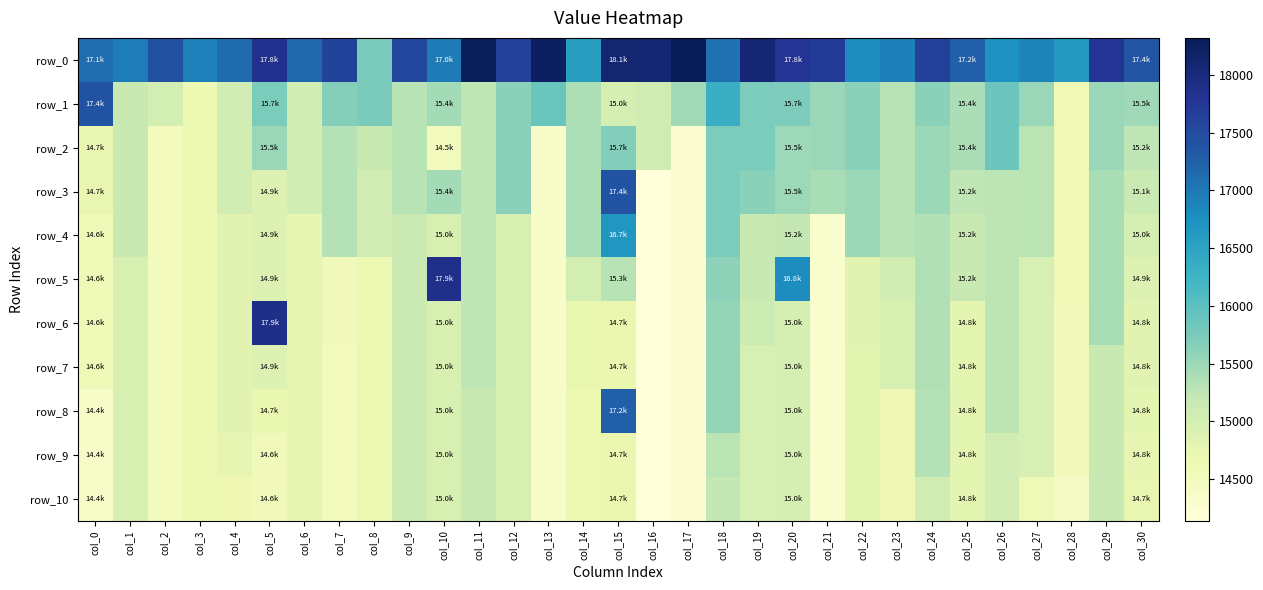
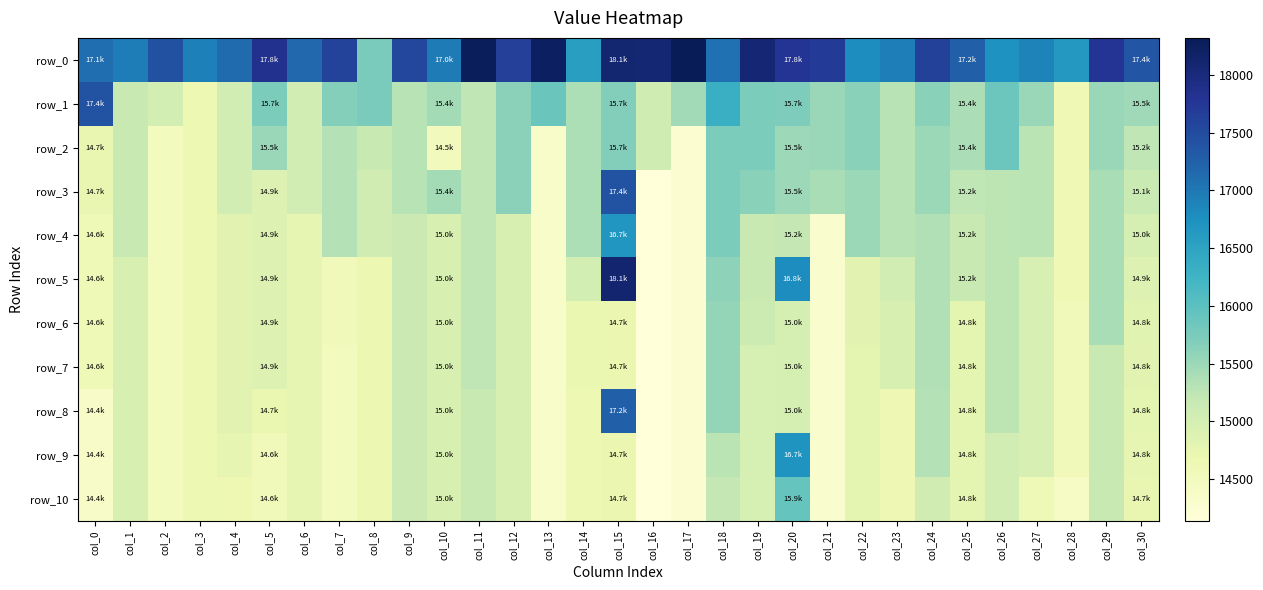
  {
    "row_0": {
      "col_0": "17.1k",
      "col_5": "17.8k",
      "col_10": "17.0k",
      "col_15": "18.1k",
      "col_20": "17.8k",
      "col_25": "17.2k",
      "col_30": "17.4k"
    },
    "row_1": {
      "col_0": "17.4k",
      "col_5": "15.7k",
      "col_10": "15.4k",
-     "col_15": "15.0k",
+     "col_15": "15.7k",
      "col_20": "15.7k",
      "col_25": "15.4k",
      "col_30": "15.5k"
    },
    "row_2": {
      "col_0": "14.7k",
      "col_5": "15.5k",
      "col_10": "14.5k",
      "col_15": "15.7k",
      "col_20": "15.5k",
      "col_25": "15.4k",
      "col_30": "15.2k"
    },
    "row_3": {
      "col_0": "14.7k",
      "col_5": "14.9k",
      "col_10": "15.4k",
      "col_15": "17.4k",
      "col_20": "15.5k",
      "col_25": "15.2k",
      "col_30": "15.1k"
    },
    "row_4": {
      "col_0": "14.6k",
      "col_5": "14.9k",
      "col_10": "15.0k",
      "col_15": "16.7k",
      "col_20": "15.2k",
      "col_25": "15.2k",
      "col_30": "15.0k"
    },
    "row_5": {
      "col_0": "14.6k",
      "col_5": "14.9k",
-     "col_10": "17.9k",
-     "col_15": "15.3k",
+     "col_10": "15.0k",
+     "col_15": "18.1k",
      "col_20": "16.8k",
      "col_25": "15.2k",
      "col_30": "14.9k"
    },
    "row_6": {
      "col_0": "14.6k",
-     "col_5": "17.9k",
+     "col_5": "14.9k",
      "col_10": "15.0k",
      "col_15": "14.7k",
      "col_20": "15.0k",
      "col_25": "14.8k",
      "col_30": "14.8k"
    },
    "row_7": {
      "col_0": "14.6k",
      "col_5": "14.9k",
      "col_10": "15.0k",
      "col_15": "14.7k",
      "col_20": "15.0k",
      "col_25": "14.8k",
      "col_30": "14.8k"
    },
    "row_8": {
      "col_0": "14.4k",
      "col_5": "14.7k",
      "col_10": "15.0k",
      "col_15": "17.2k",
      "col_20": "15.0k",
      "col_25": "14.8k",
      "col_30": "14.8k"
    },
    "row_9": {
      "col_0": "14.4k",
      "col_5": "14.6k",
      "col_10": "15.0k",
      "col_15": "14.7k",
-     "col_20": "15.0k",
+     "col_20": "16.7k",
      "col_25": "14.8k",
      "col_30": "14.8k"
    },
    "row_10": {
      "col_0": "14.4k",
      "col_5": "14.6k",
      "col_10": "15.0k",
      "col_15": "14.7k",
-     "col_20": "15.0k",
+     "col_20": "15.9k",
      "col_25": "14.8k",
      "col_30": "14.7k"
    }
  }
